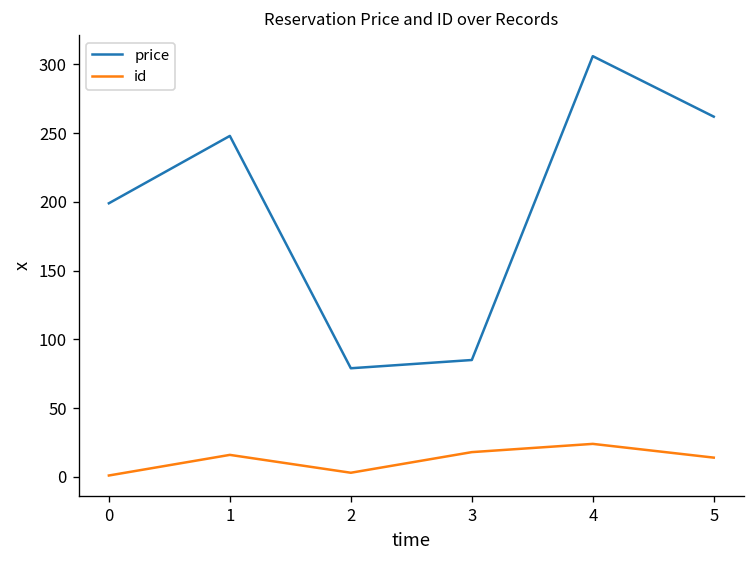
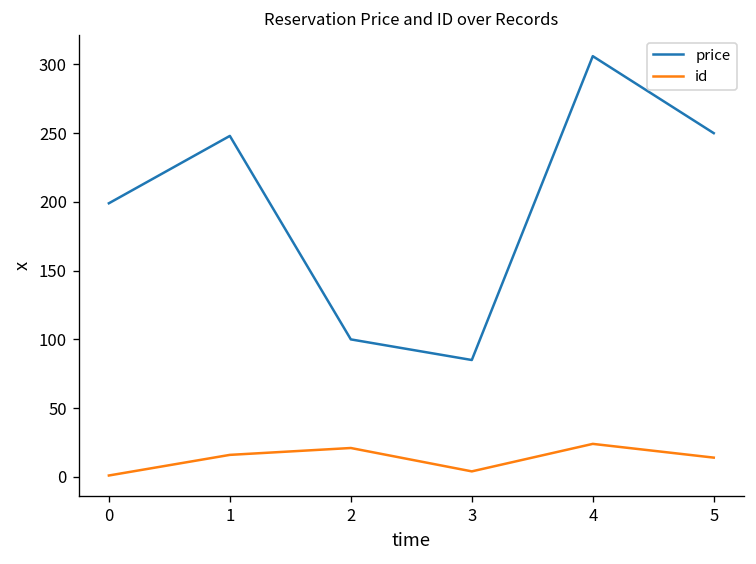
  {
    "price": {
      "0": 199,
      "1": 248,
-     "2": 79,
+     "2": 100,
      "3": 85,
      "4": 306,
-     "5": 262
+     "5": 250
    },
    "id": {
      "0": 1,
      "1": 16,
-     "2": 3,
-     "3": 18,
+     "2": 21,
+     "3": 4,
      "4": 24,
      "5": 14
    }
  }
